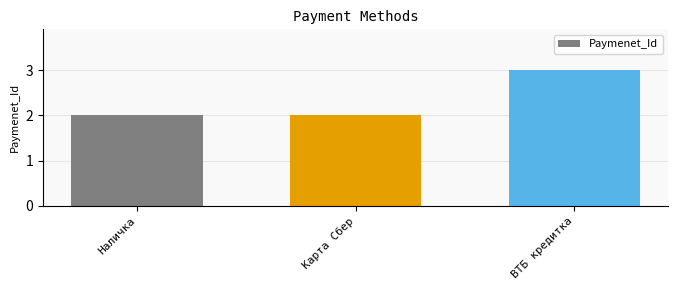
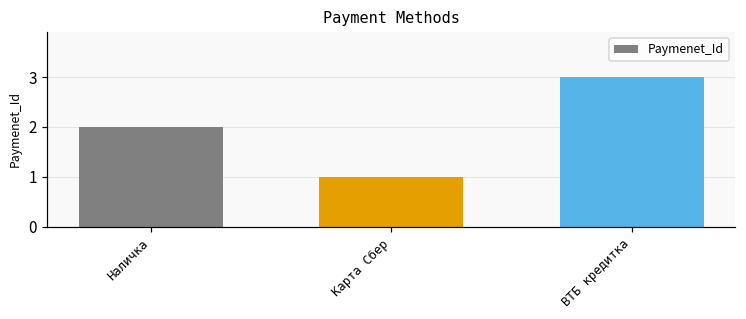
  {
    "Наличка": 2,
-   "Карта Сбер": 2,
+   "Карта Сбер": 1,
    "ВТБ кредитка": 3
  }
